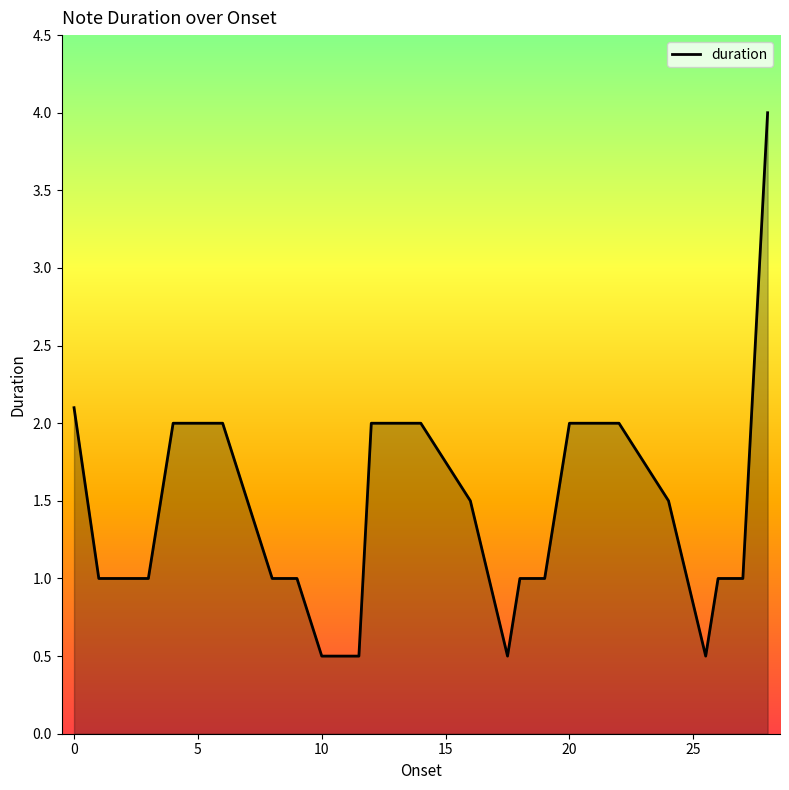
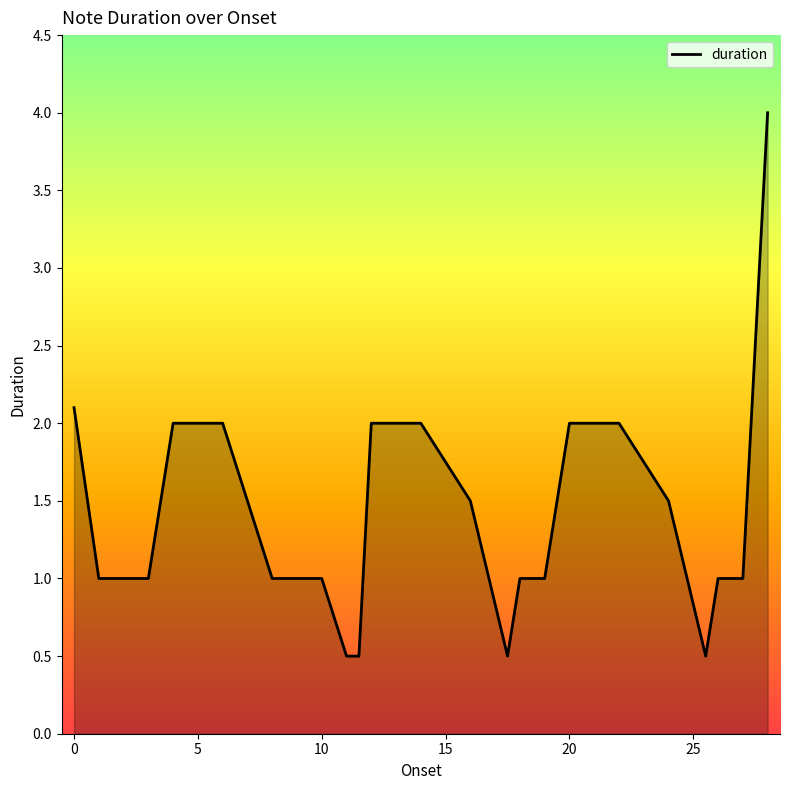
  {
    "0": 2.1,
-   "10": 0.5,
+   "10": 1.0,
    "20": 2.0
  }
